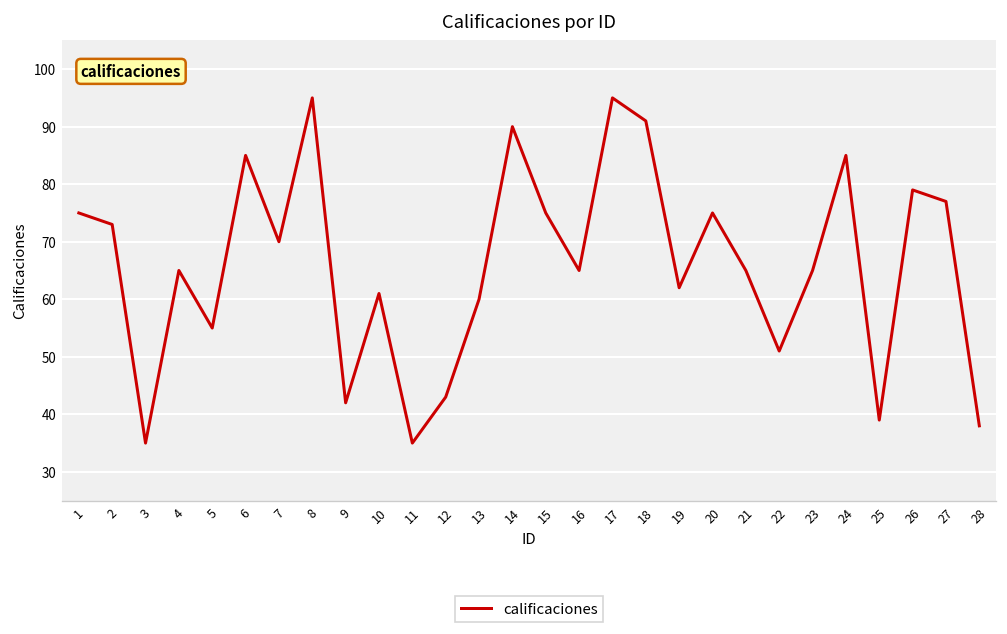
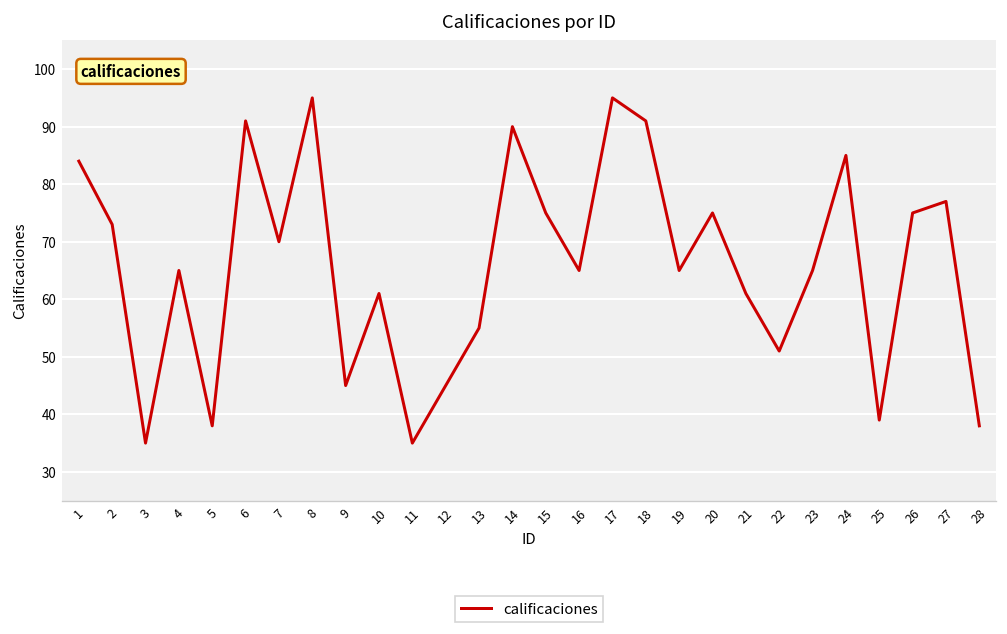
  {
-   "1": 75,
+   "1": 84,
    "2": 73,
    "3": 35,
    "4": 65,
-   "5": 55,
-   "6": 85,
+   "5": 38,
+   "6": 91,
    "7": 70,
    "8": 95,
-   "9": 42,
+   "9": 45,
    "10": 61,
    "11": 35,
-   "12": 43,
-   "13": 60,
+   "12": 45,
+   "13": 55,
    "14": 90,
    "15": 75,
    "16": 65,
    "17": 95,
    "18": 91,
-   "19": 62,
+   "19": 65,
    "20": 75,
-   "21": 65,
+   "21": 61,
    "22": 51,
    "23": 65,
    "24": 85,
    "25": 39,
-   "26": 79,
+   "26": 75,
    "27": 77,
    "28": 38
  }
